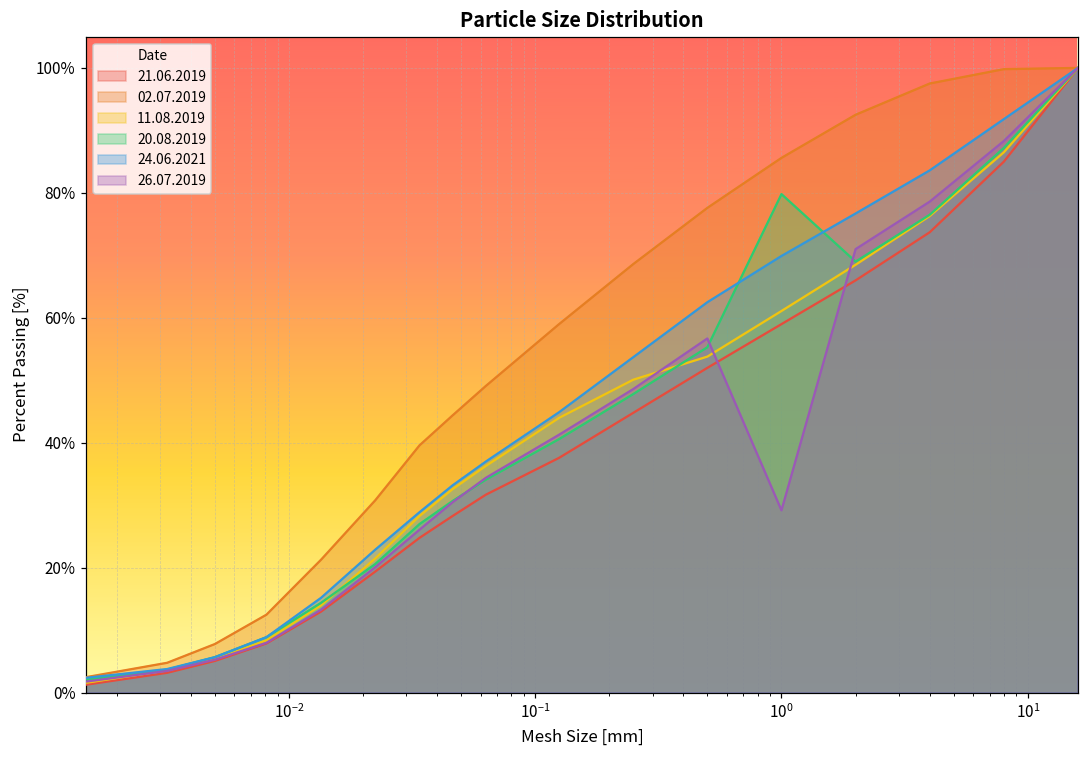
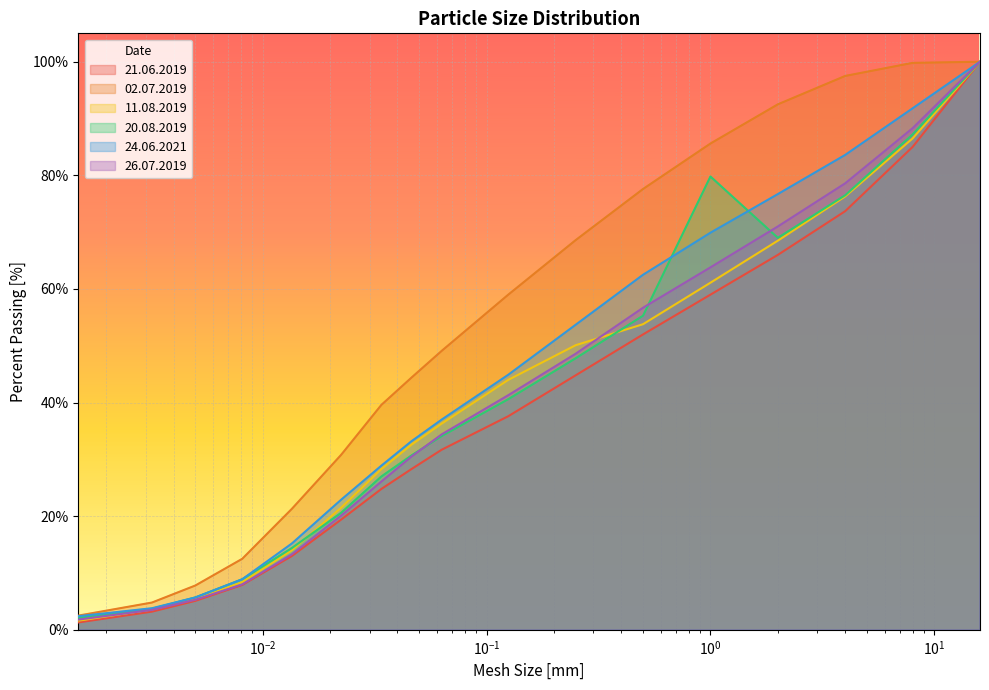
  {
    "20.08.2019": {
      "10^0": "80%"
    },
    "24.06.2021": {
      "10^0": "70%"
    },
    "26.07.2019": {
-     "10^0": "29%"
+     "10^0": "64%"
    }
  }
